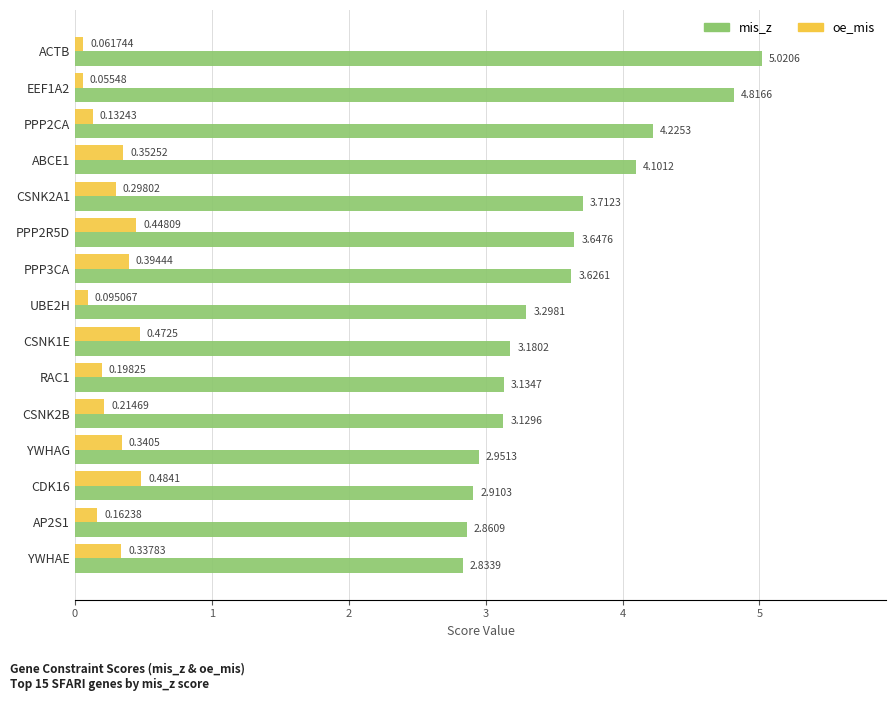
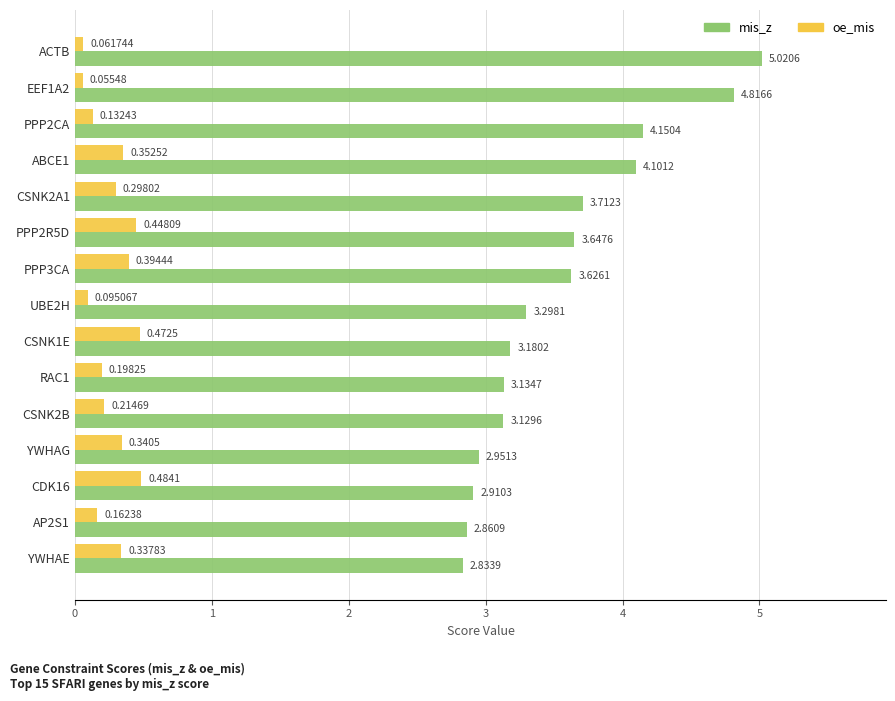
  {
    "mis_z": {
      "ACTB": 5.0206,
      "EEF1A2": 4.8166,
-     "PPP2CA": 4.2253,
+     "PPP2CA": 4.1504,
      "ABCE1": 4.1012,
      "CSNK2A1": 3.7123,
      "PPP2R5D": 3.6476,
      "PPP3CA": 3.6261,
      "UBE2H": 3.2981,
      "CSNK1E": 3.1802,
      "RAC1": 3.1347,
      "CSNK2B": 3.1296,
      "YWHAG": 2.9513,
      "CDK16": 2.9103,
      "AP2S1": 2.8609,
      "YWHAE": 2.8339
    },
    "oe_mis": {
      "ACTB": 0.061744,
      "EEF1A2": 0.05548,
      "PPP2CA": 0.13243,
      "ABCE1": 0.35252,
      "CSNK2A1": 0.29802,
      "PPP2R5D": 0.44809,
      "PPP3CA": 0.39444,
      "UBE2H": 0.095067,
      "CSNK1E": 0.4725,
      "RAC1": 0.19825,
      "CSNK2B": 0.21469,
      "YWHAG": 0.3405,
      "CDK16": 0.4841,
      "AP2S1": 0.16238,
      "YWHAE": 0.33783
    }
  }
